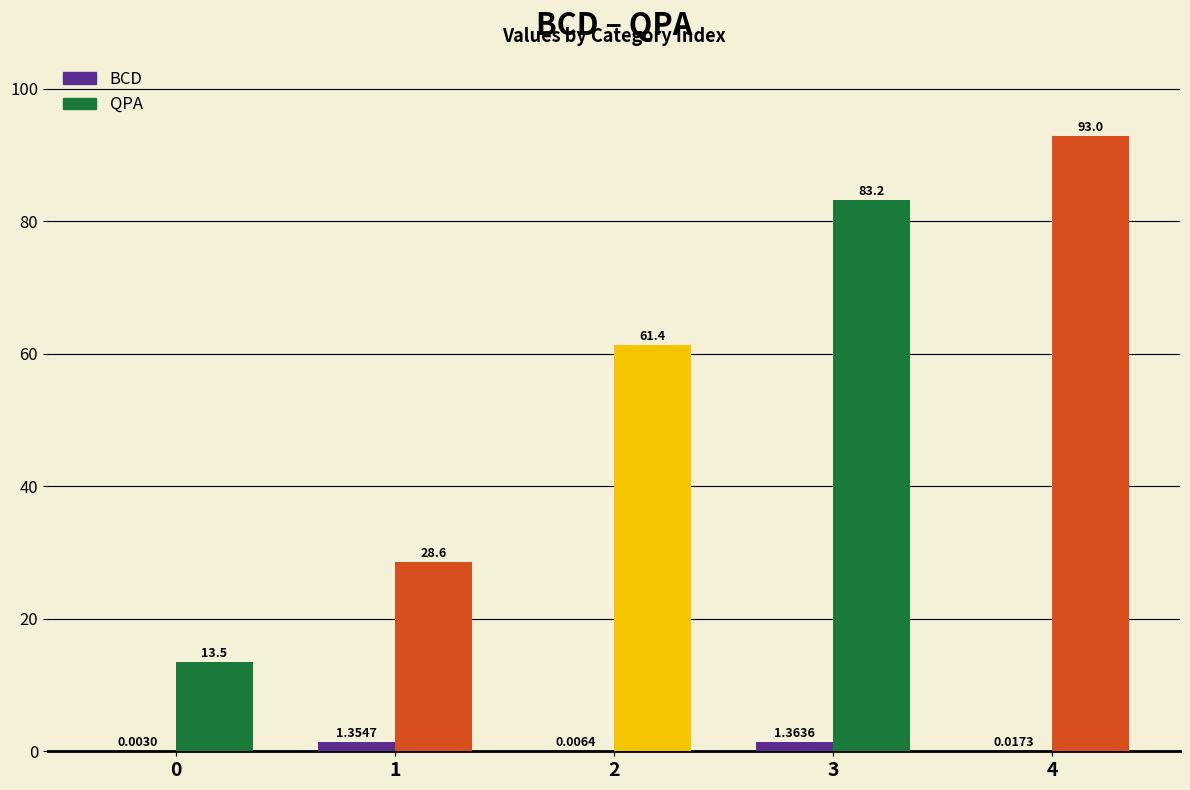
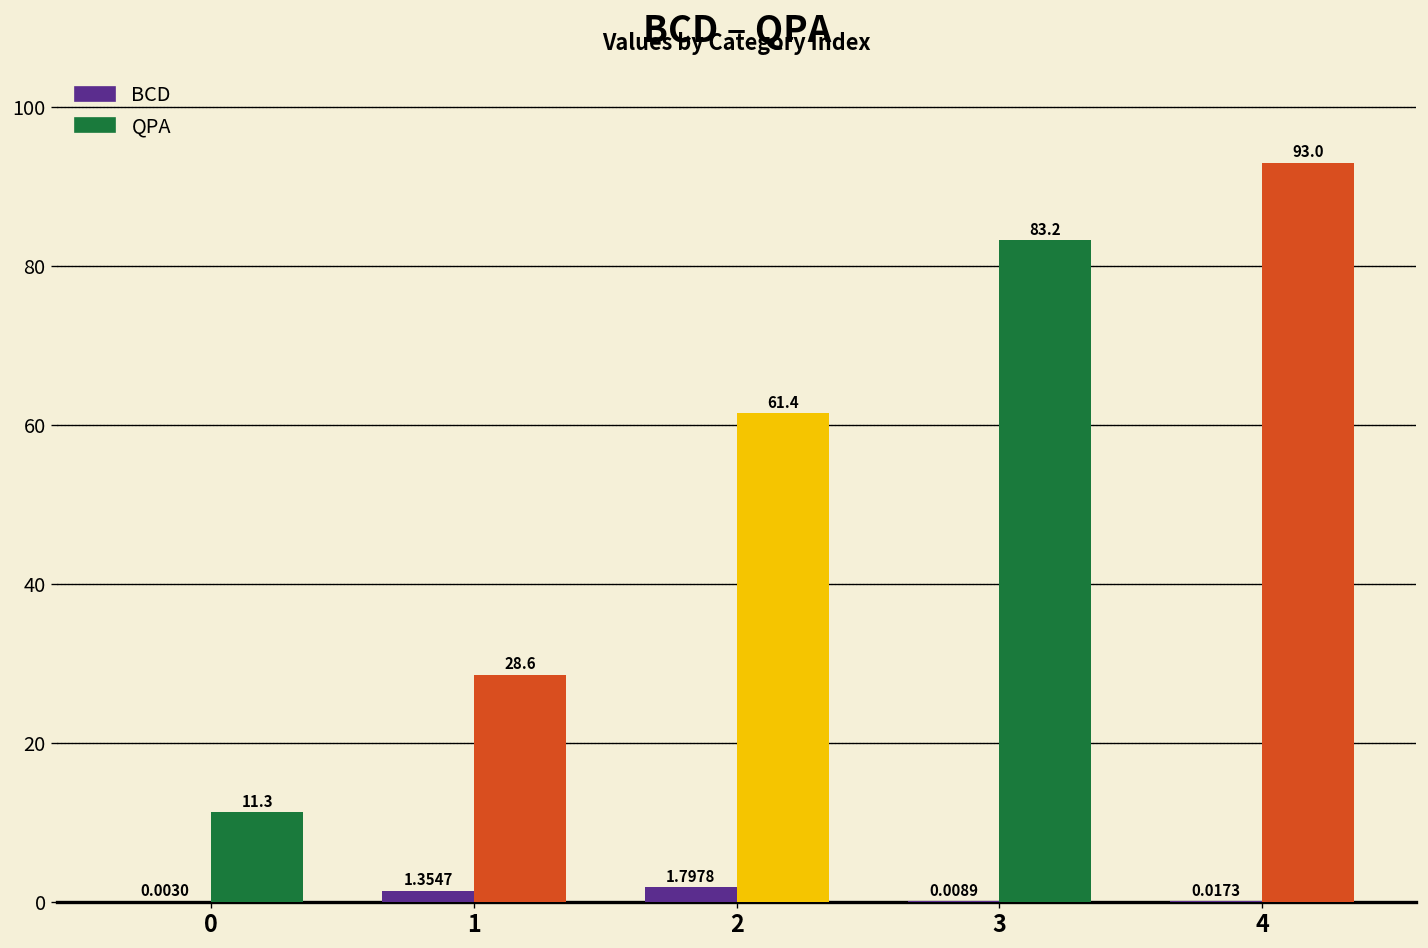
  {
    "BCD": {
      "0": 0.0030,
      "1": 1.3547,
-     "2": 0.0064,
-     "3": 1.3636,
+     "2": 1.7978,
+     "3": 0.0089,
      "4": 0.0173
    },
    "QPA": {
-     "0": 13.5,
+     "0": 11.3,
      "1": 28.6,
      "2": 61.4,
      "3": 83.2,
      "4": 93.0
    }
  }
